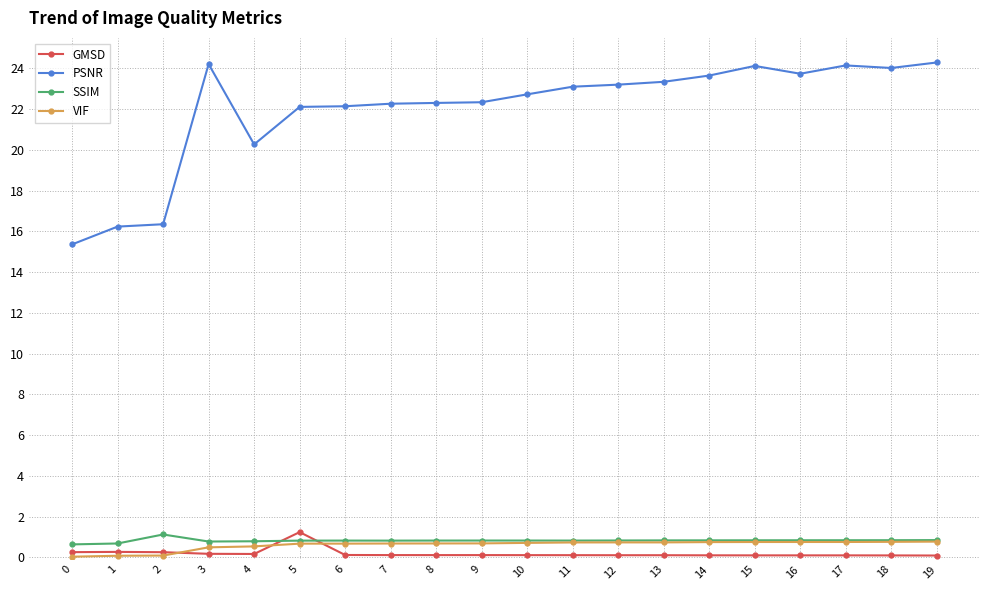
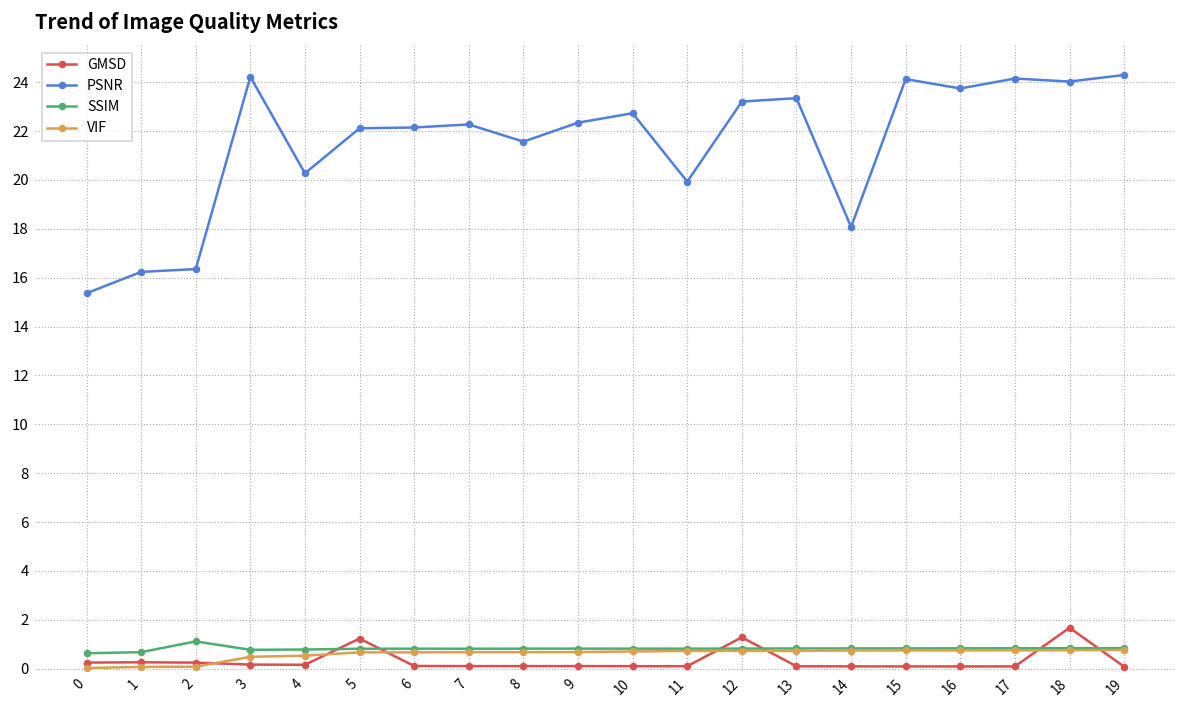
  {
    "GMSD": {
      "0": 0.3,
      "1": 0.3,
      "2": 0.2,
      "3": 0.2,
      "4": 0.2,
      "5": 1.2,
      "6": 0.1,
      "7": 0.1,
      "8": 0.1,
      "9": 0.1,
      "10": 0.1,
      "11": 0.1,
-     "12": 0.1,
+     "12": 1.3,
      "13": 0.1,
      "14": 0.1,
      "15": 0.1,
      "16": 0.1,
      "17": 0.1,
-     "18": 0.1,
+     "18": 1.7,
      "19": 0.1
    },
    "PSNR": {
      "0": 15.4,
      "1": 16.2,
      "2": 16.4,
      "3": 24.2,
      "4": 20.3,
      "5": 22.1,
      "6": 22.1,
      "7": 22.3,
-     "8": 22.3,
+     "8": 21.6,
      "9": 22.3,
      "10": 22.7,
-     "11": 23.1,
+     "11": 19.9,
      "12": 23.2,
      "13": 23.3,
-     "14": 23.7,
+     "14": 18.1,
      "15": 24.1,
      "16": 23.7,
      "17": 24.1,
      "18": 24.0,
      "19": 24.3
    },
    "SSIM": {
      "0": 0.6,
      "1": 0.7,
      "2": 1.1,
      "3": 0.8,
      "4": 0.8,
      "5": 0.8,
      "6": 0.8,
      "7": 0.8,
      "8": 0.8,
      "9": 0.8
    },
    "VIF": {
      "0": 0.0,
      "1": 0.1,
      "2": 0.1,
      "3": 0.5,
      "4": 0.5,
      "5": 0.7,
      "6": 0.7,
      "7": 0.7,
      "8": 0.7,
      "9": 0.7
    }
  }
